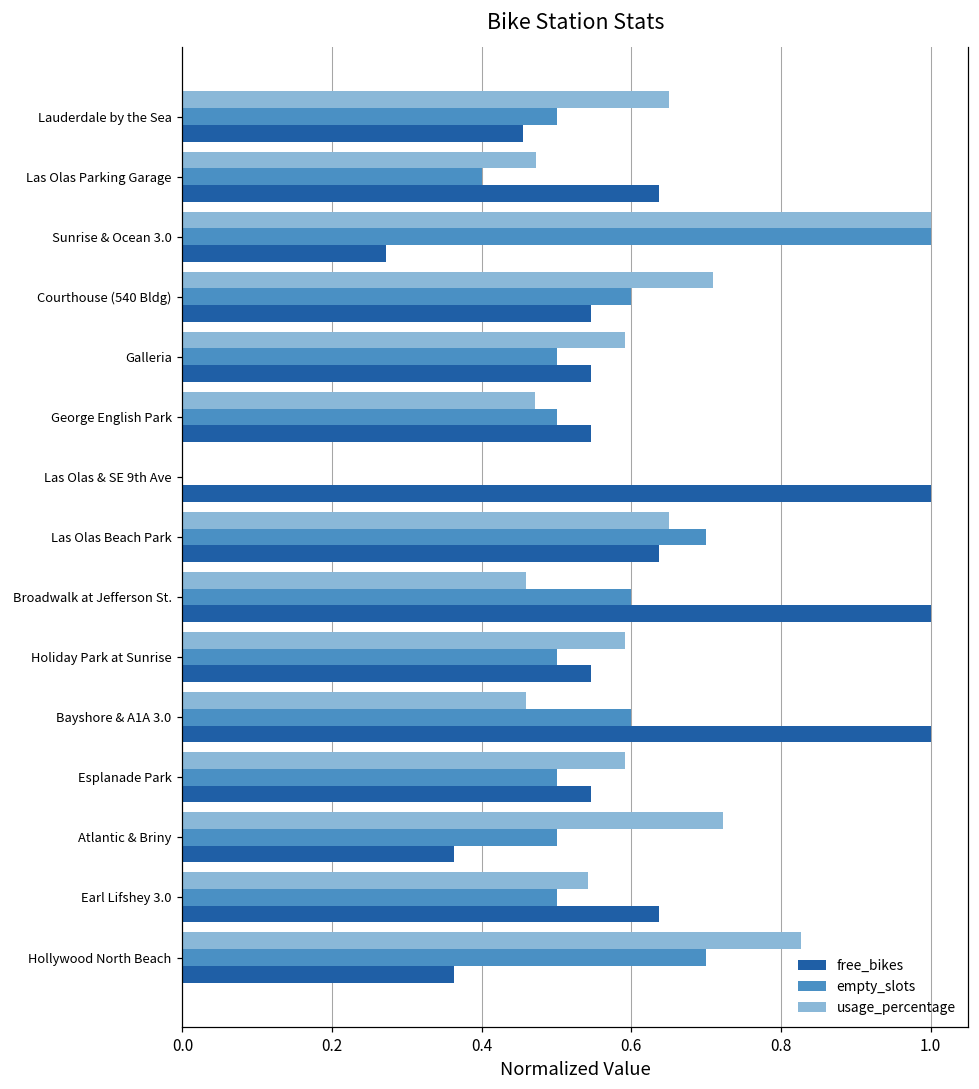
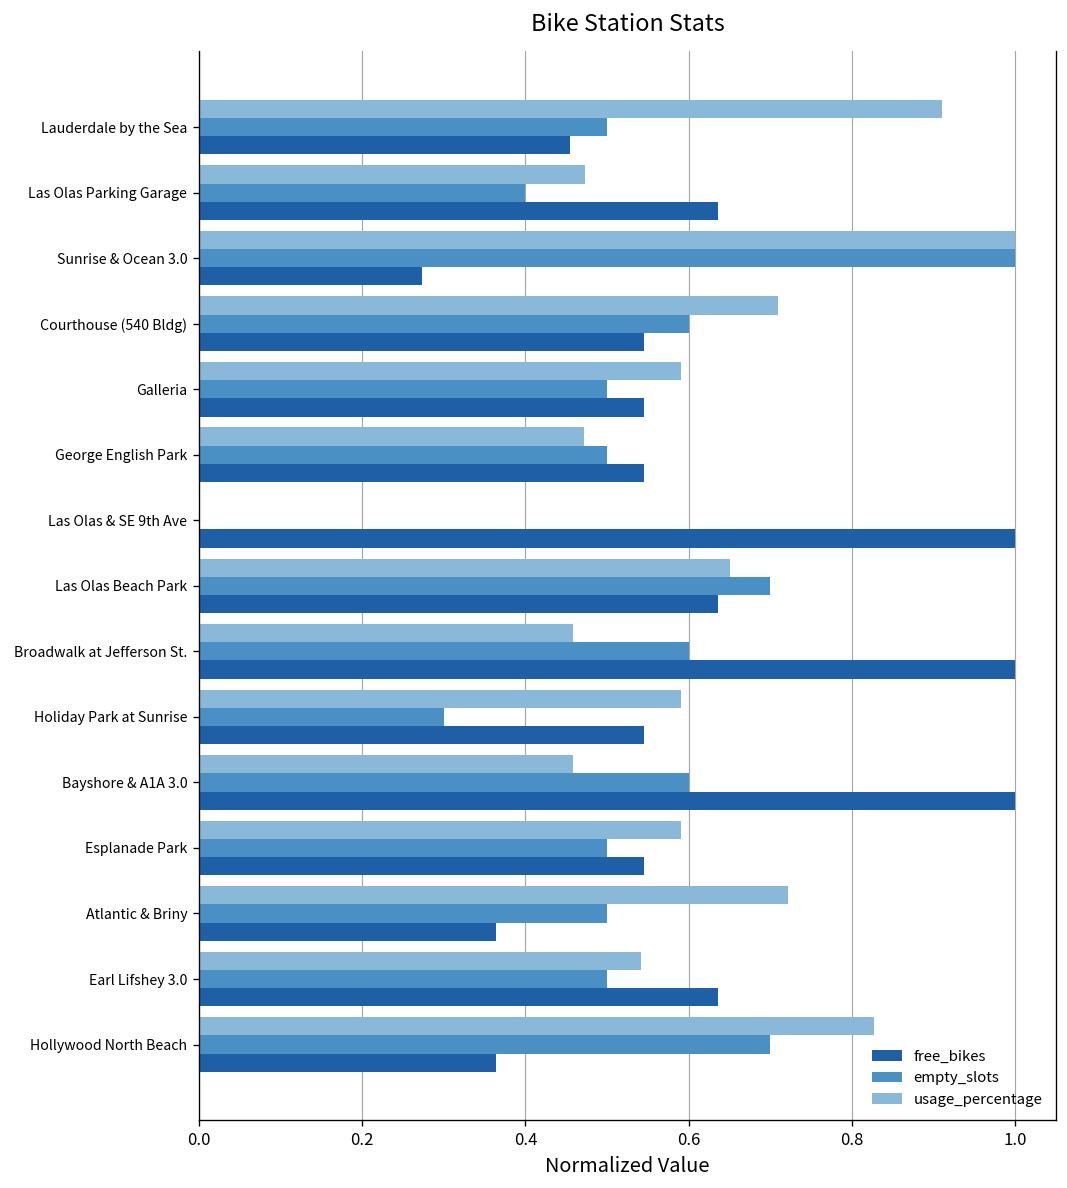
  {
    "free_bikes": {
      "Lauderdale by the Sea": 0.45,
      "Las Olas Parking Garage": 0.64,
      "Sunrise & Ocean 3.0": 0.27,
      "Courthouse (540 Bldg)": 0.55,
      "Galleria": 0.55,
      "George English Park": 0.55,
      "Las Olas & SE 9th Ave": 1.00,
      "Las Olas Beach Park": 0.64,
      "Broadwalk at Jefferson St.": 1.00,
      "Holiday Park at Sunrise": 0.55,
      "Bayshore & A1A 3.0": 1.00,
      "Esplanade Park": 0.55,
      "Atlantic & Briny": 0.36,
      "Earl Lifshey 3.0": 0.64,
      "Hollywood North Beach": 0.36
    },
    "empty_slots": {
      "Lauderdale by the Sea": 0.50,
      "Las Olas Parking Garage": 0.40,
      "Sunrise & Ocean 3.0": 1.00,
      "Courthouse (540 Bldg)": 0.60,
      "Galleria": 0.50,
      "George English Park": 0.50,
      "Las Olas & SE 9th Ave": 0.00,
      "Las Olas Beach Park": 0.70,
      "Broadwalk at Jefferson St.": 0.60,
-     "Holiday Park at Sunrise": 0.50,
+     "Holiday Park at Sunrise": 0.30,
      "Bayshore & A1A 3.0": 0.60,
      "Esplanade Park": 0.50,
      "Atlantic & Briny": 0.50,
      "Earl Lifshey 3.0": 0.50,
      "Hollywood North Beach": 0.70
    },
    "usage_percentage": {
-     "Lauderdale by the Sea": 0.65,
+     "Lauderdale by the Sea": 0.91,
      "Las Olas Parking Garage": 0.47,
      "Sunrise & Ocean 3.0": 1.00,
      "Courthouse (540 Bldg)": 0.71,
      "Galleria": 0.59,
      "George English Park": 0.47,
      "Las Olas & SE 9th Ave": 0.00,
      "Las Olas Beach Park": 0.65,
      "Broadwalk at Jefferson St.": 0.46,
      "Holiday Park at Sunrise": 0.59,
      "Bayshore & A1A 3.0": 0.46,
      "Esplanade Park": 0.59,
      "Atlantic & Briny": 0.72,
      "Earl Lifshey 3.0": 0.54,
      "Hollywood North Beach": 0.83
    }
  }
